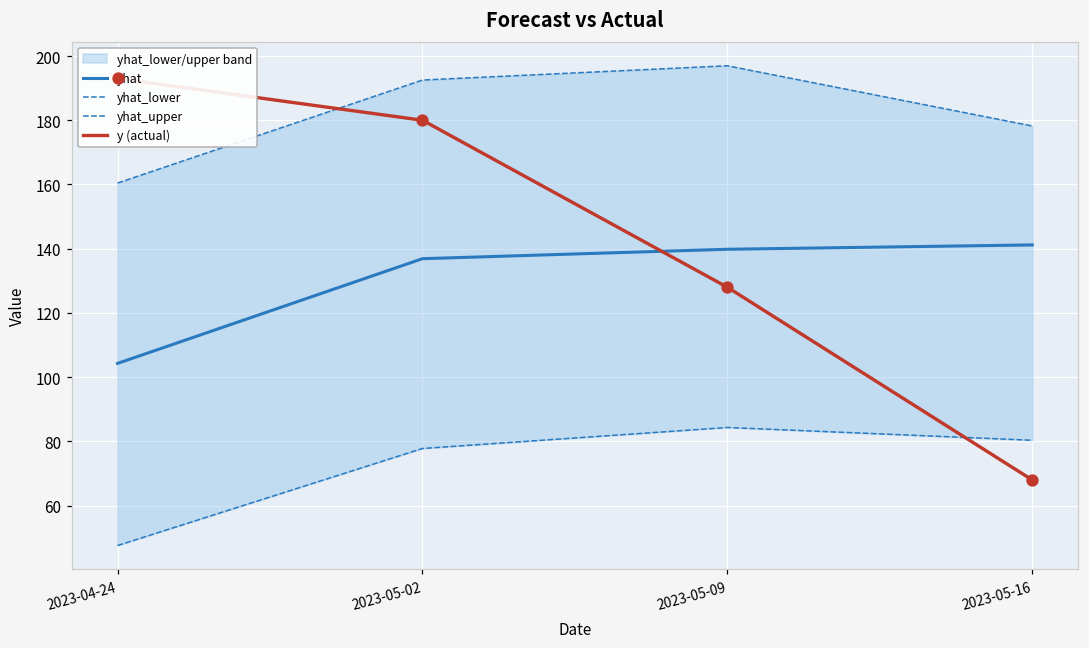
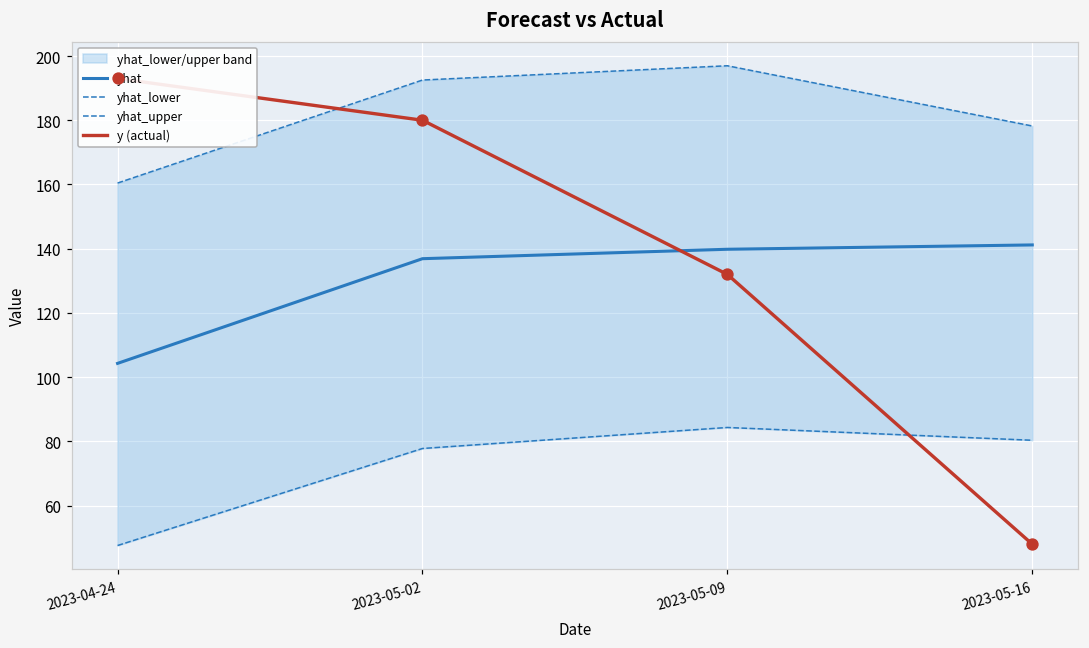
  {
    "yhat_lower/upper band": {
      "2023-04-24": 160,
      "2023-05-02": 193,
      "2023-05-09": 197,
      "2023-05-16": 178
    },
    "y (actual)": {
      "2023-05-02": 180,
-     "2023-05-09": 128,
-     "2023-05-16": 68
+     "2023-05-09": 132,
+     "2023-05-16": 48
    }
  }
